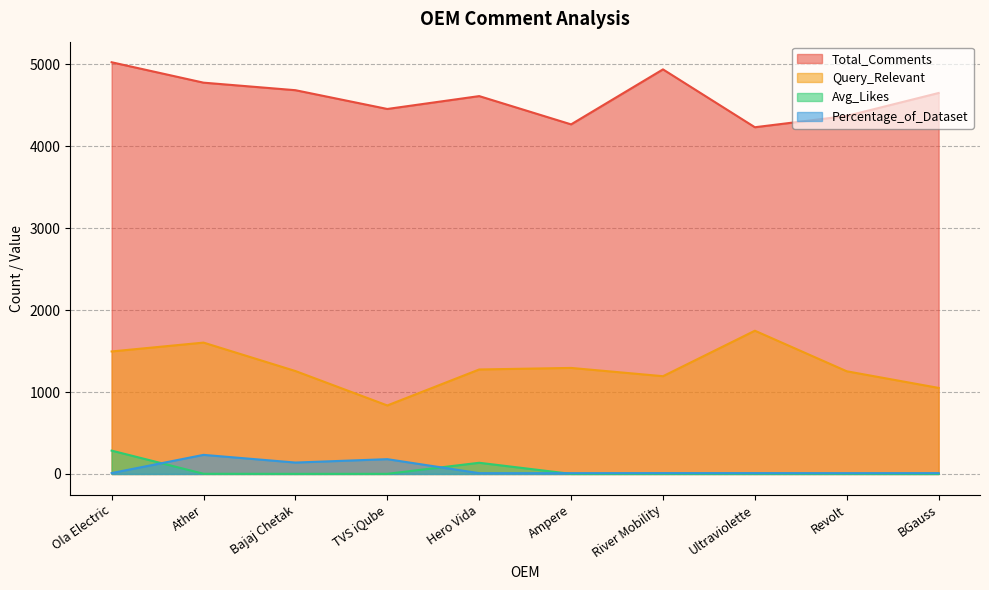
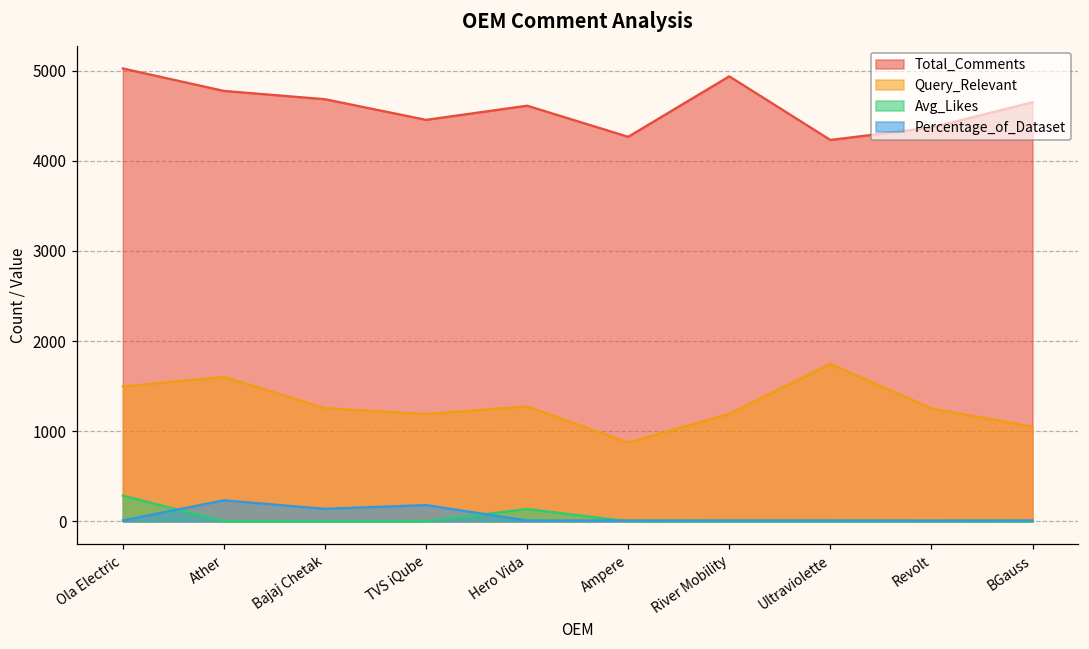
  {
    "Total_Comments": {
      "Ola Electric": 5000,
      "Ather": 4800,
      "Bajaj Chetak": 4700,
      "TVS iQube": 4500,
      "Hero Vida": 4600,
      "Ampere": 4300,
      "River Mobility": 4900,
      "Ultraviolette": 4200
    },
    "Query_Relevant": {
      "Ola Electric": 1500,
      "Ather": 1600,
      "Bajaj Chetak": 1300,
-     "TVS iQube": 800,
+     "TVS iQube": 1200,
      "Hero Vida": 1300,
-     "Ampere": 1300,
+     "Ampere": 900,
      "River Mobility": 1200,
      "Ultraviolette": 1700,
      "Revolt": 1300,
      "BGauss": 1100
    },
    "Avg_Likes": {
      "Ola Electric": 300,
      "Ather": 0,
      "Bajaj Chetak": 0,
      "TVS iQube": 0,
      "Hero Vida": 100
    },
    "Percentage_of_Dataset": {
      "Ola Electric": 0,
      "Ather": 200,
      "Bajaj Chetak": 100,
      "TVS iQube": 200,
      "Hero Vida": 0
    }
  }
